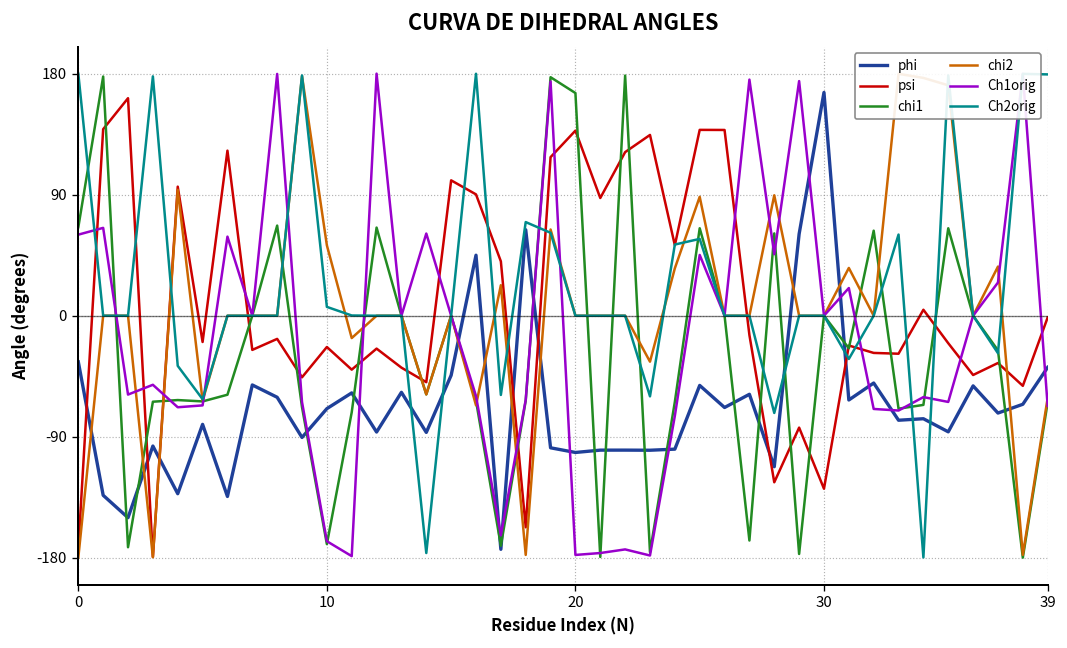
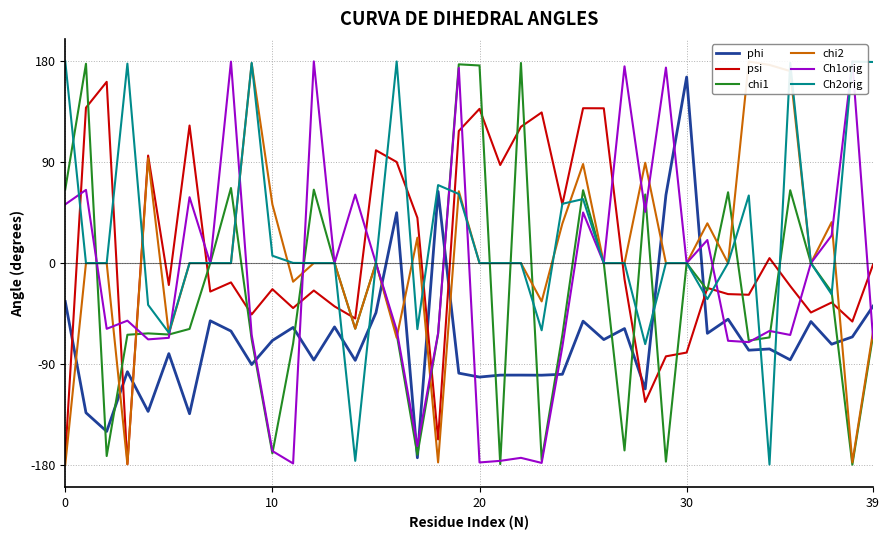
  {
    "phi": {
      "0": -34,
      "10": -69,
      "20": -102,
      "30": 166,
      "39": -38
    },
    "psi": {
      "0": -173,
      "10": -23,
      "20": 138,
-     "30": -129,
+     "30": -80,
      "39": -1
    },
    "chi1": {
      "0": 66,
-     "20": 166,
+     "20": 176,
      "39": -64
    },
    "chi2": {
      "0": -180,
      "10": 52,
      "39": -61
    },
    "Ch1orig": {
-     "0": 60,
+     "0": 52,
      "20": -178,
      "39": -67
    },
    "Ch2orig": {
      "0": 180,
      "10": 7,
      "39": 179
    }
  }
